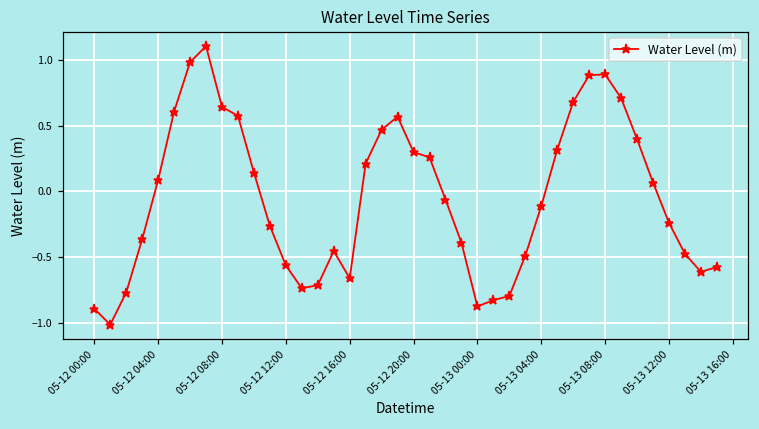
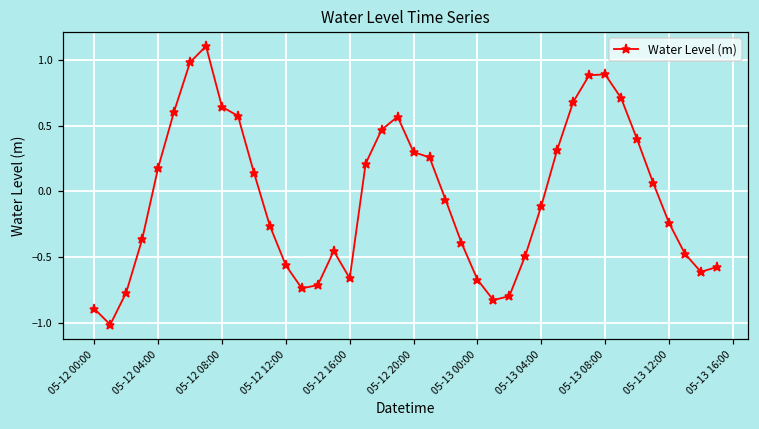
  {
    "05-12 00:00": -0.89,
-   "05-12 04:00": 0.09,
+   "05-12 04:00": 0.18,
    "05-12 08:00": 0.64,
    "05-12 12:00": -0.56,
    "05-12 16:00": -0.66,
    "05-12 20:00": 0.30,
-   "05-13 00:00": -0.88,
+   "05-13 00:00": -0.67,
    "05-13 04:00": -0.11,
    "05-13 08:00": 0.89,
    "05-13 12:00": -0.24
  }
